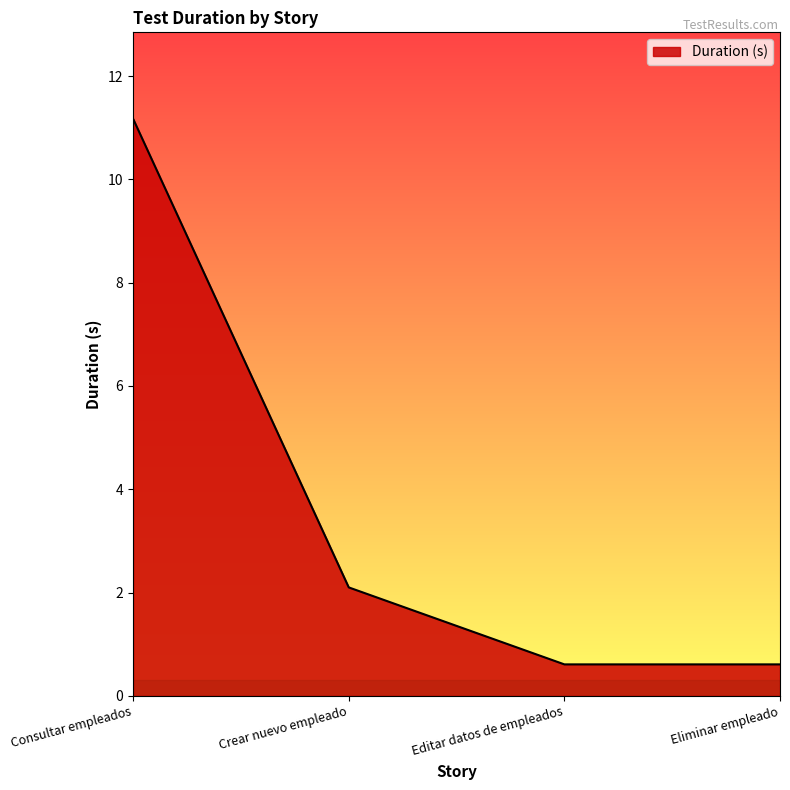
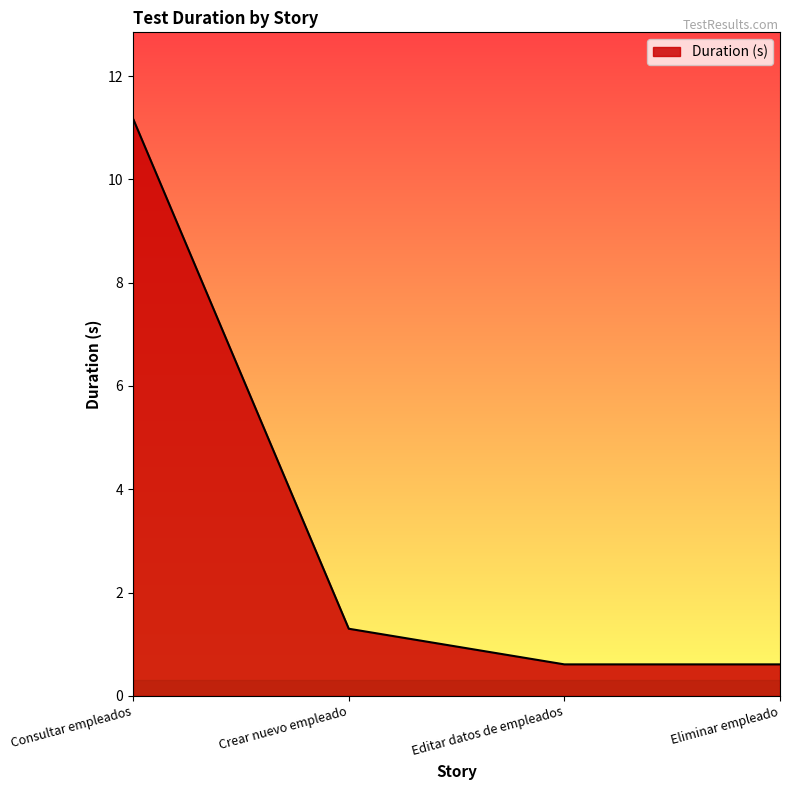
  {
    "Consultar empleados": 11.2,
-   "Crear nuevo empleado": 2.1,
+   "Crear nuevo empleado": 1.3,
    "Editar datos de empleados": 0.6,
    "Eliminar empleado": 0.6
  }
